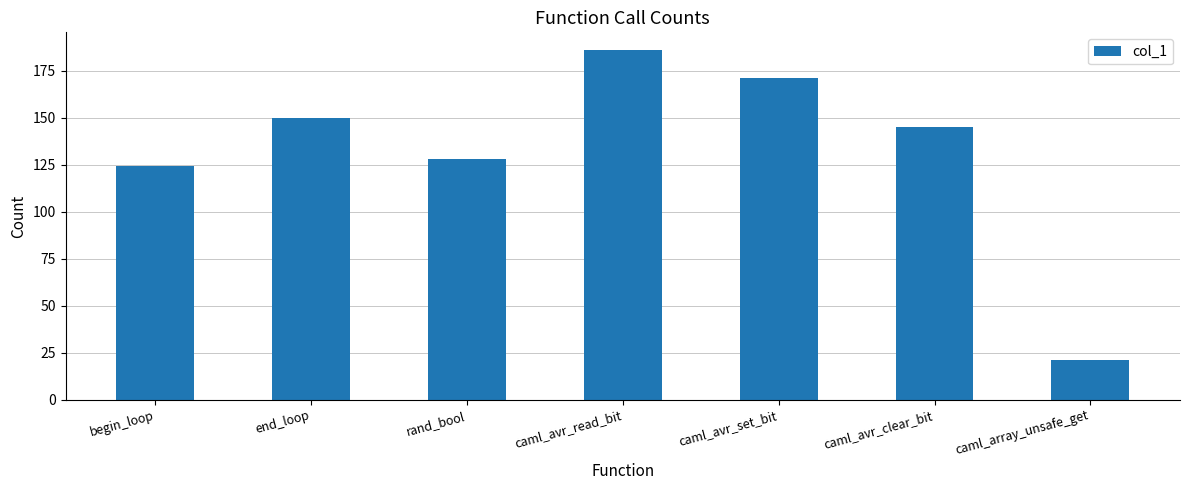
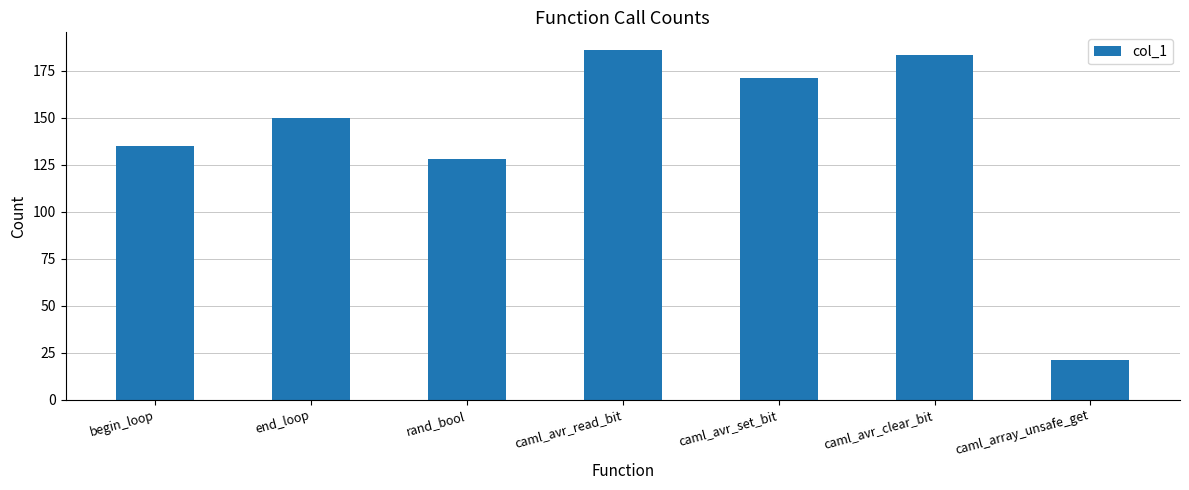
  {
-   "begin_loop": 124,
+   "begin_loop": 135,
    "end_loop": 150,
    "rand_bool": 128,
    "caml_avr_read_bit": 186,
    "caml_avr_set_bit": 171,
-   "caml_avr_clear_bit": 145,
+   "caml_avr_clear_bit": 183,
    "caml_array_unsafe_get": 21
  }
